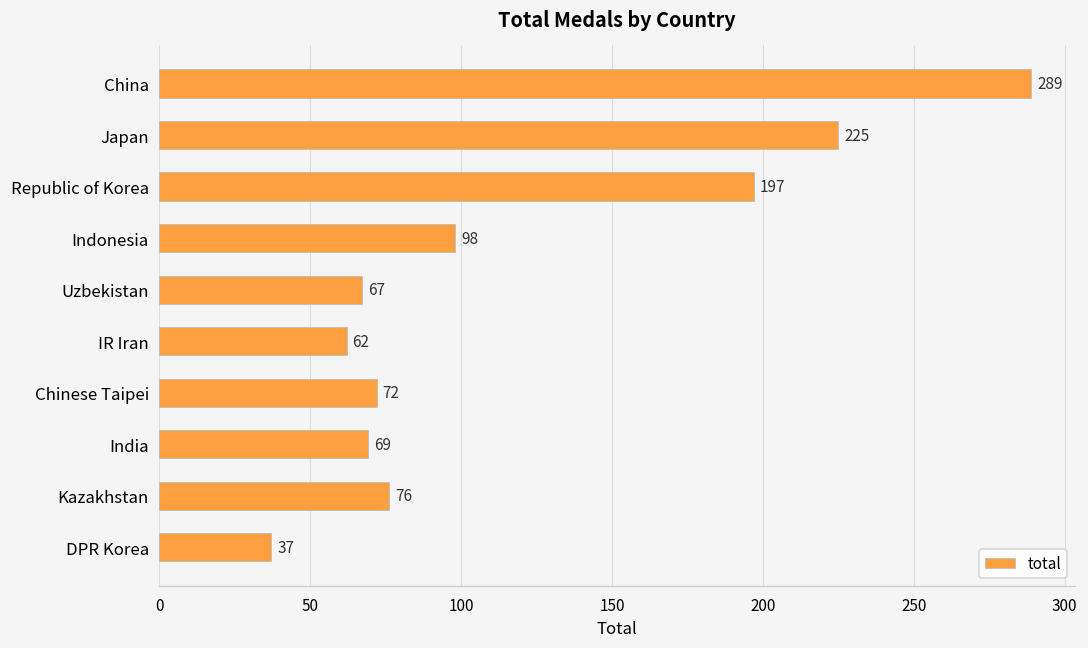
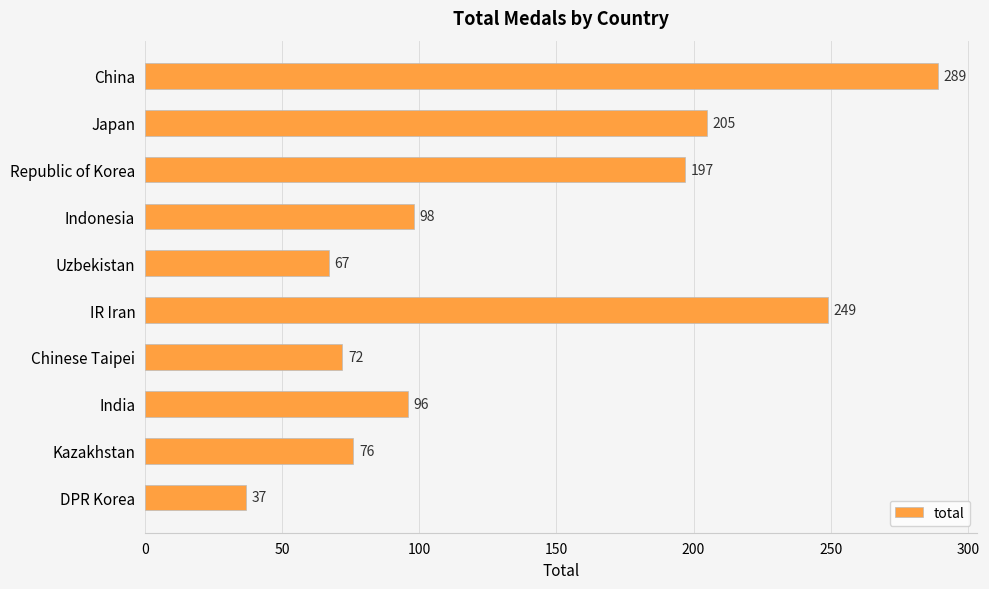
  {
    "China": 289,
-   "Japan": 225,
+   "Japan": 205,
    "Republic of Korea": 197,
    "Indonesia": 98,
    "Uzbekistan": 67,
-   "IR Iran": 62,
+   "IR Iran": 249,
    "Chinese Taipei": 72,
-   "India": 69,
+   "India": 96,
    "Kazakhstan": 76,
    "DPR Korea": 37
  }
